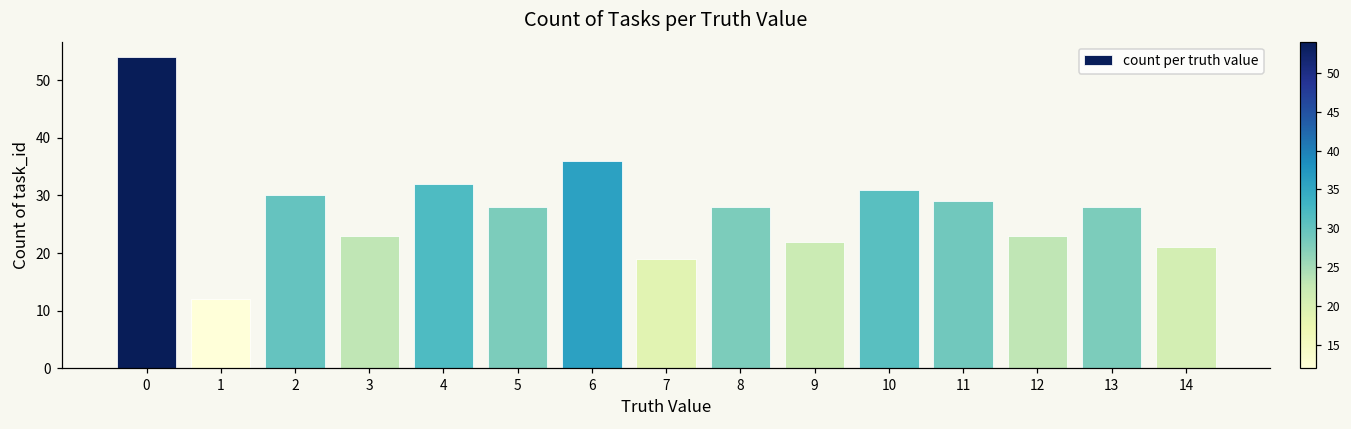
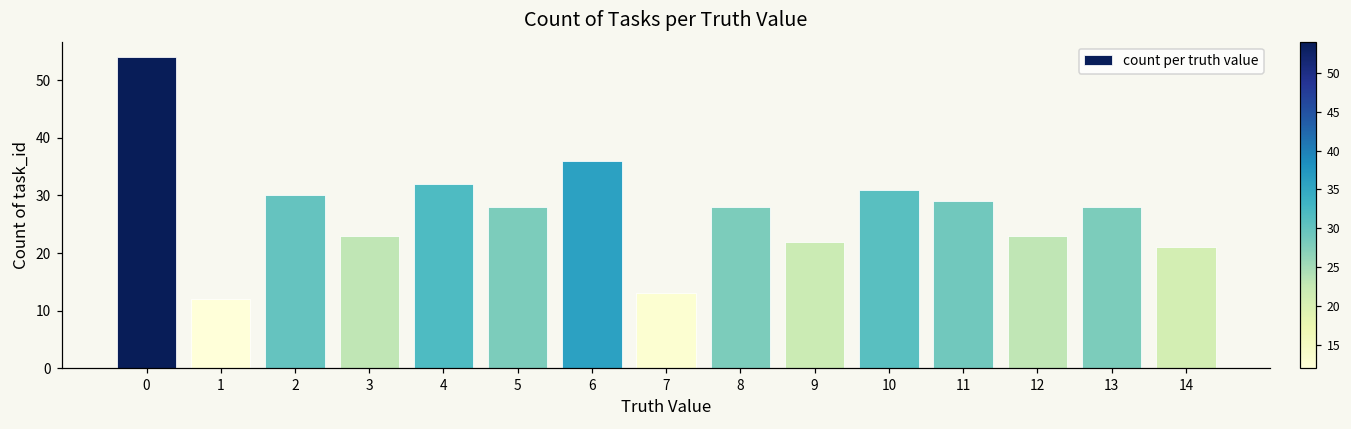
  {
    "0": 54,
    "1": 12,
    "2": 30,
    "3": 23,
    "4": 32,
    "5": 28,
    "6": 36,
-   "7": 19,
+   "7": 13,
    "8": 28,
    "9": 22,
    "10": 31,
    "11": 29,
    "12": 23,
    "13": 28,
    "14": 21
  }
